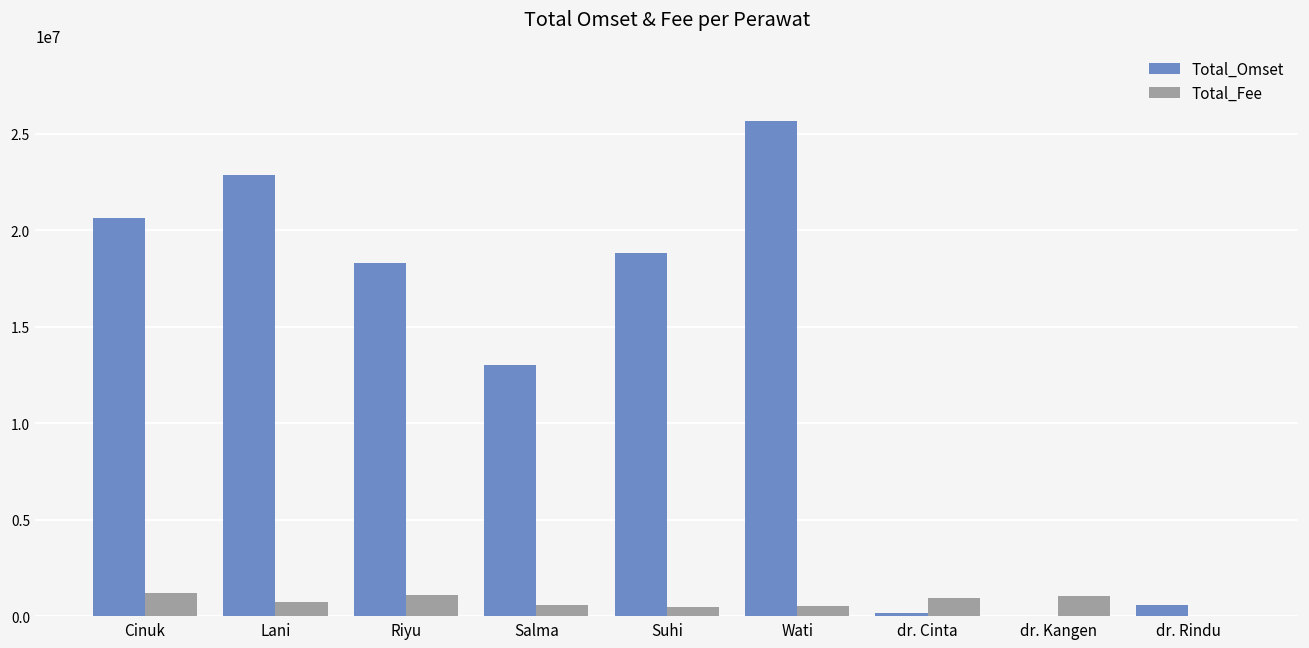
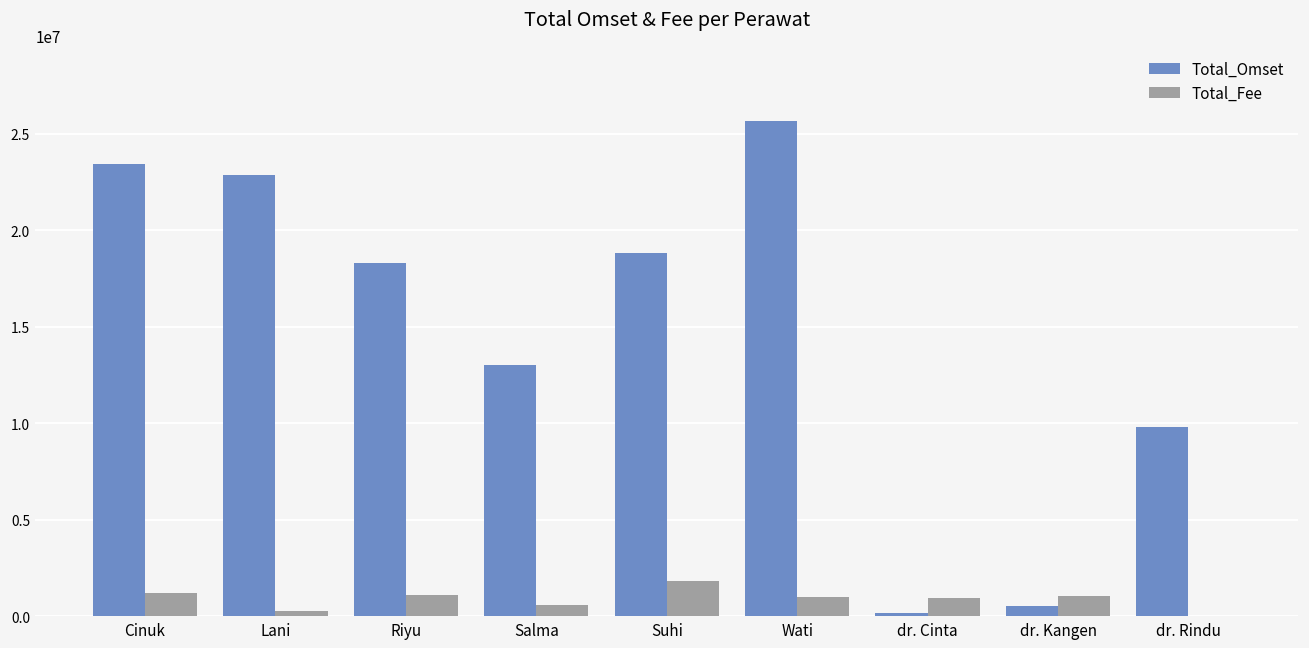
  {
    "Total_Omset": {
-     "Cinuk": 20600000,
+     "Cinuk": 23400000,
      "Lani": 22900000,
      "Riyu": 18300000,
      "Salma": 13000000,
      "Suhi": 18800000,
      "Wati": 25600000,
      "dr. Cinta": 100000,
-     "dr. Kangen": 0,
-     "dr. Rindu": 600000
+     "dr. Kangen": 500000,
+     "dr. Rindu": 9800000
    },
    "Total_Fee": {
      "Cinuk": 1200000,
-     "Lani": 800000,
+     "Lani": 300000,
      "Riyu": 1100000,
      "Salma": 600000,
-     "Suhi": 500000,
-     "Wati": 500000,
+     "Suhi": 1800000,
+     "Wati": 1000000,
      "dr. Cinta": 900000,
      "dr. Kangen": 1000000
    }
  }
